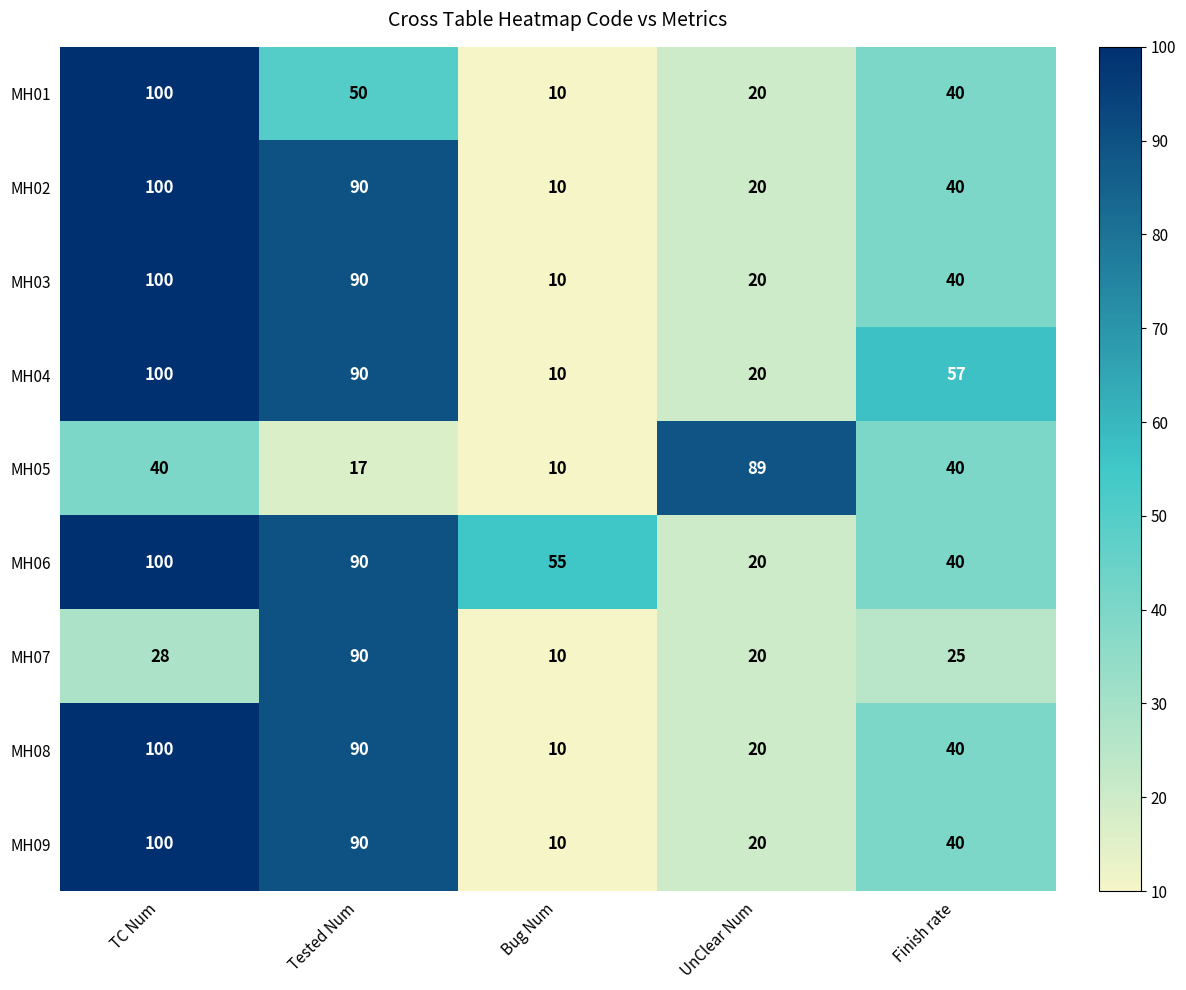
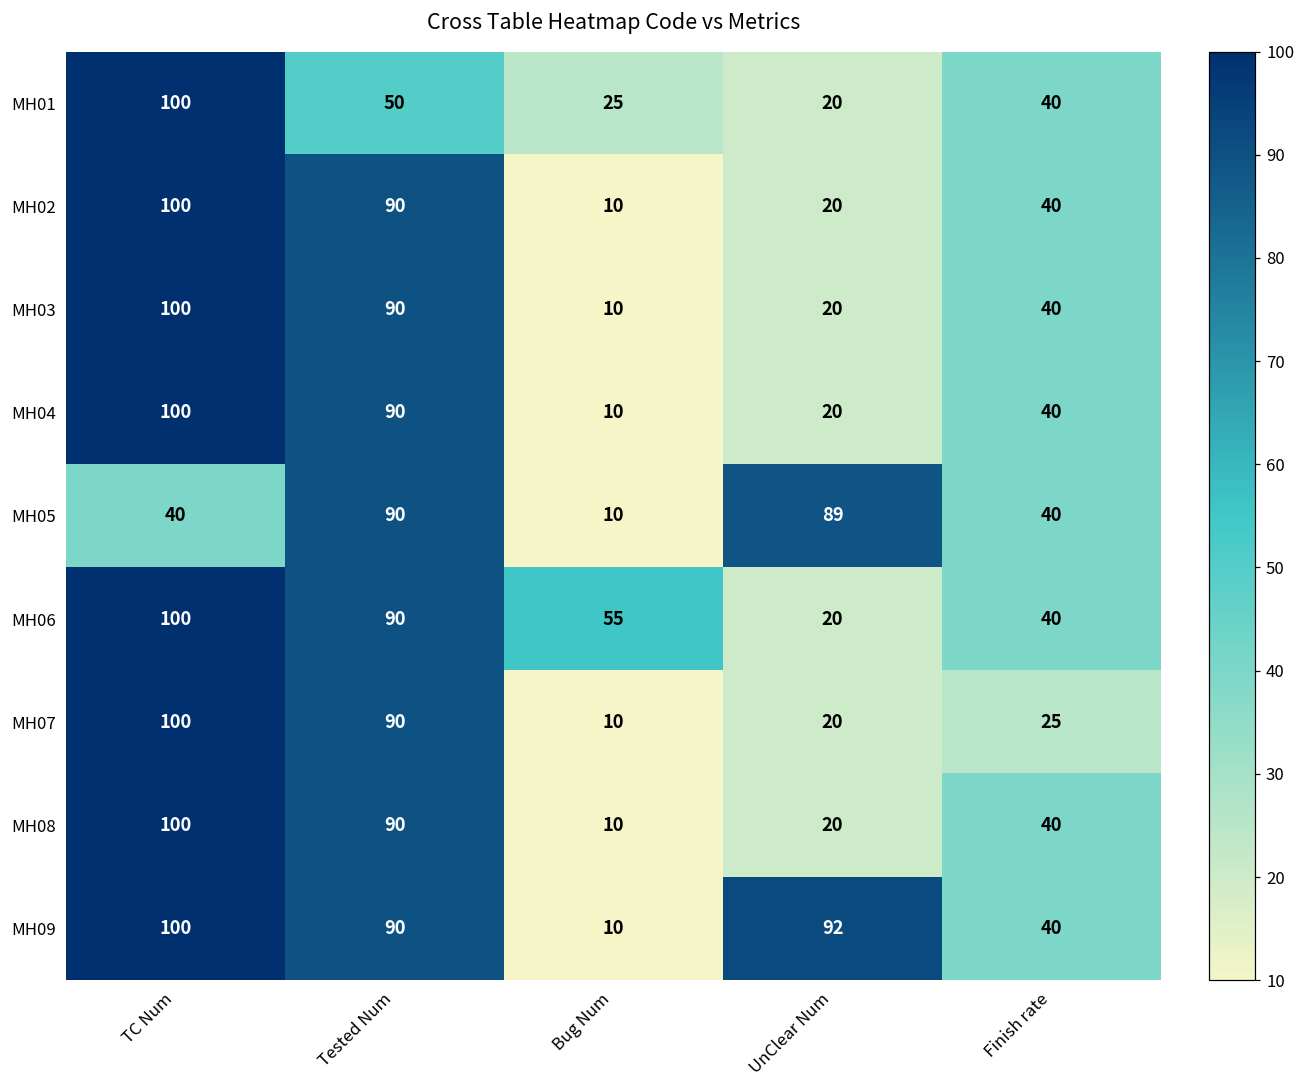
  {
    "MH01": {
      "TC Num": 100,
      "Tested Num": 50,
-     "Bug Num": 10,
+     "Bug Num": 25,
      "UnClear Num": 20,
      "Finish rate": 40
    },
    "MH02": {
      "TC Num": 100,
      "Tested Num": 90,
      "Bug Num": 10,
      "UnClear Num": 20,
      "Finish rate": 40
    },
    "MH03": {
      "TC Num": 100,
      "Tested Num": 90,
      "Bug Num": 10,
      "UnClear Num": 20,
      "Finish rate": 40
    },
    "MH04": {
      "TC Num": 100,
      "Tested Num": 90,
      "Bug Num": 10,
      "UnClear Num": 20,
-     "Finish rate": 57
+     "Finish rate": 40
    },
    "MH05": {
      "TC Num": 40,
-     "Tested Num": 17,
+     "Tested Num": 90,
      "Bug Num": 10,
      "UnClear Num": 89,
      "Finish rate": 40
    },
    "MH06": {
      "TC Num": 100,
      "Tested Num": 90,
      "Bug Num": 55,
      "UnClear Num": 20,
      "Finish rate": 40
    },
    "MH07": {
-     "TC Num": 28,
+     "TC Num": 100,
      "Tested Num": 90,
      "Bug Num": 10,
      "UnClear Num": 20,
      "Finish rate": 25
    },
    "MH08": {
      "TC Num": 100,
      "Tested Num": 90,
      "Bug Num": 10,
      "UnClear Num": 20,
      "Finish rate": 40
    },
    "MH09": {
      "TC Num": 100,
      "Tested Num": 90,
      "Bug Num": 10,
-     "UnClear Num": 20,
+     "UnClear Num": 92,
      "Finish rate": 40
    }
  }
